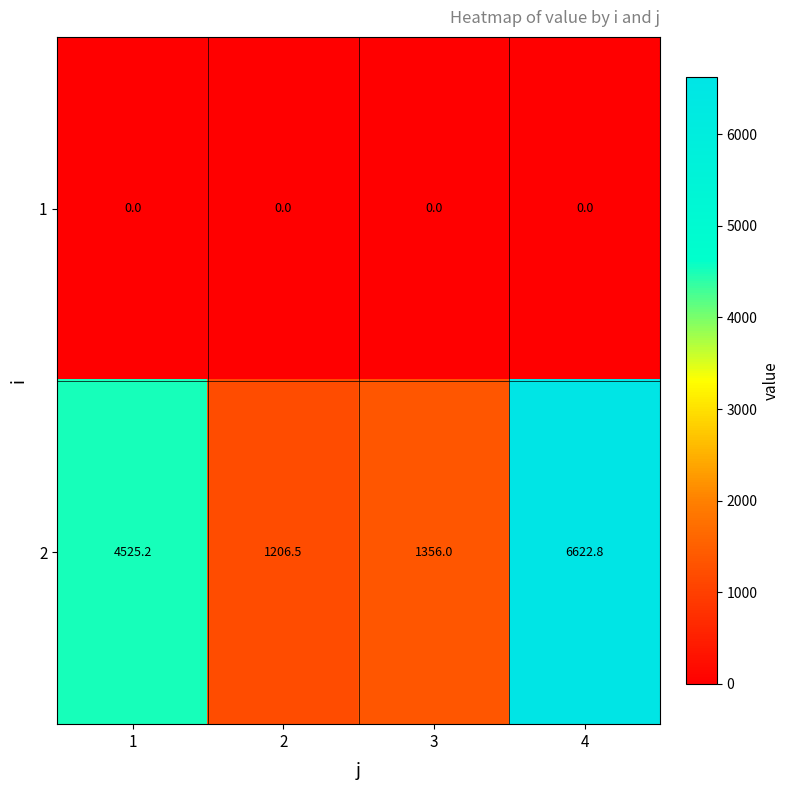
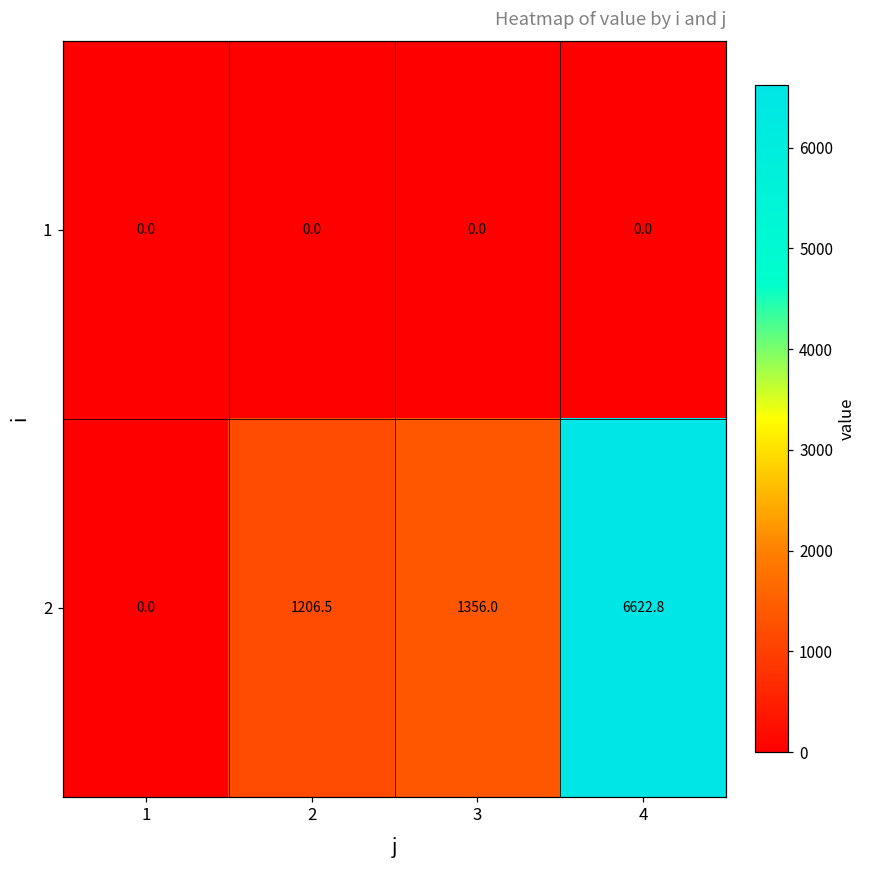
  {
    "1": {
      "1": 0.0,
      "2": 0.0,
      "3": 0.0,
      "4": 0.0
    },
    "2": {
-     "1": 4525.2,
+     "1": 0.0,
      "2": 1206.5,
      "3": 1356.0,
      "4": 6622.8
    }
  }
